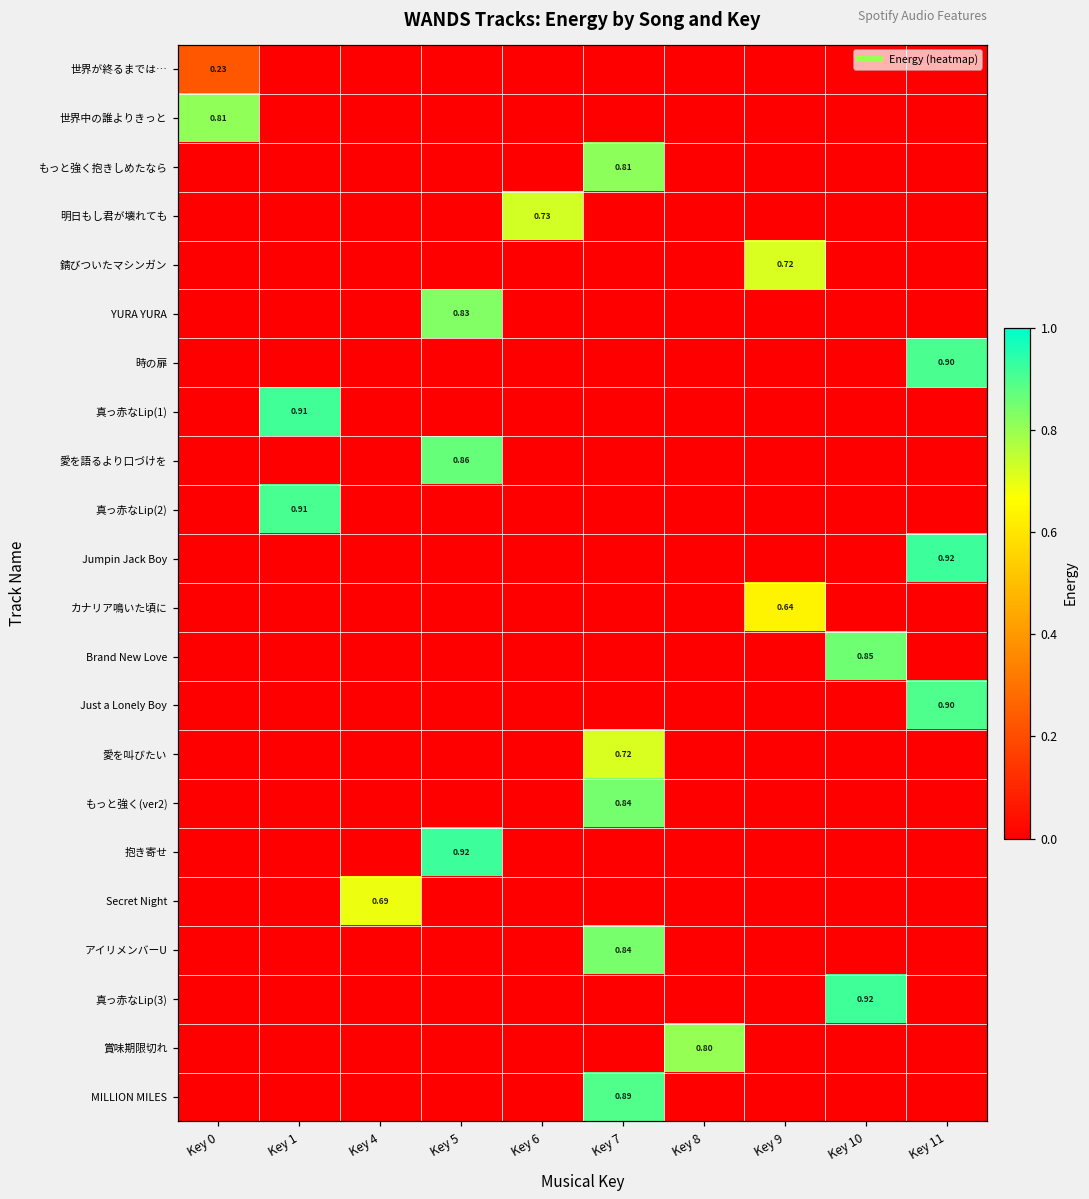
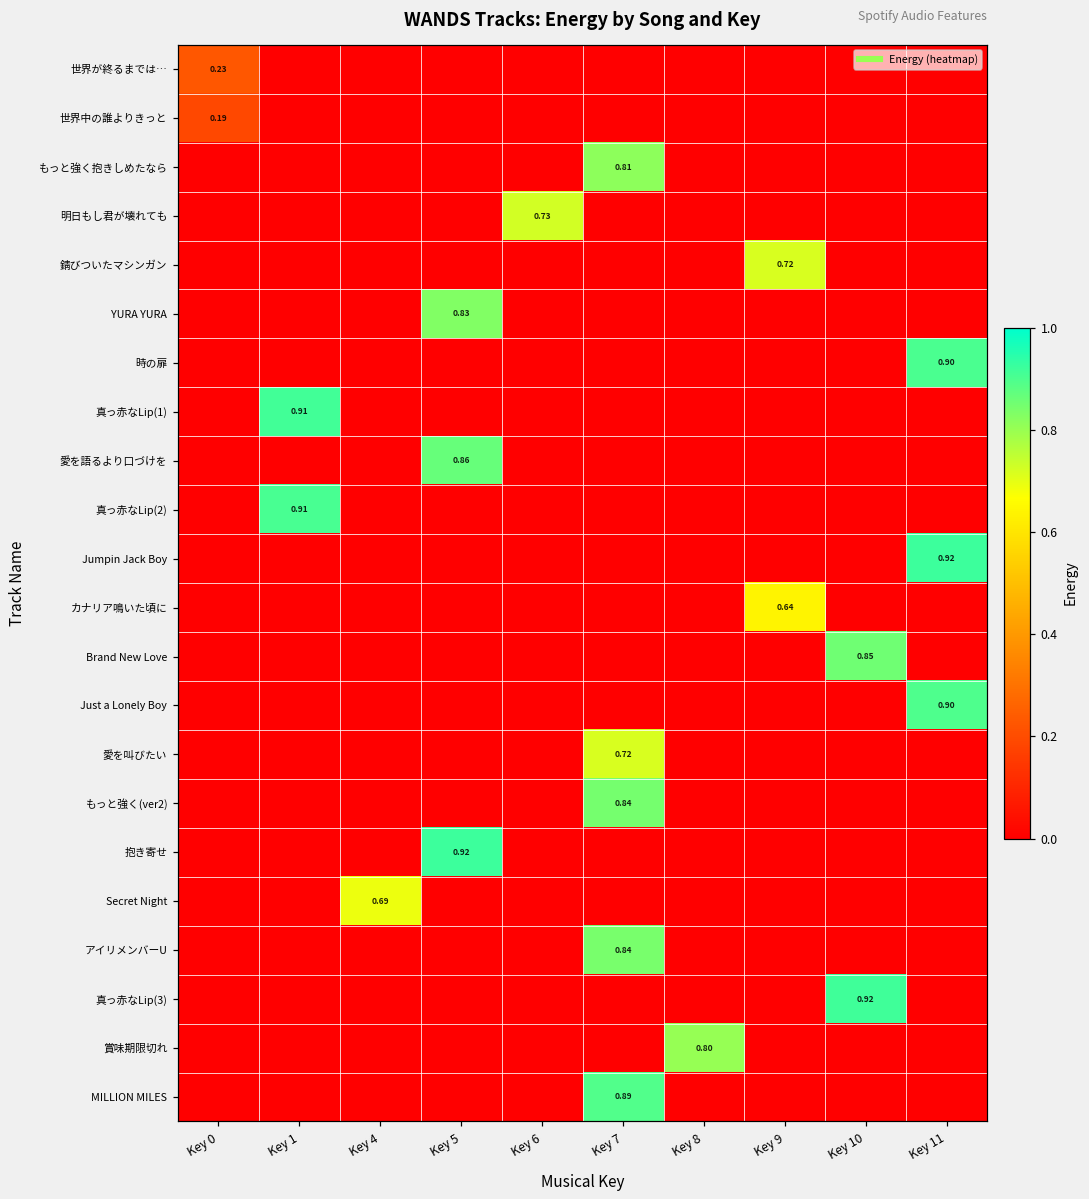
  {
    "世界が終るまでは…": {
      "Key 0": 0.23
    },
    "世界中の誰よりきっと": {
-     "Key 0": 0.81
+     "Key 0": 0.19
    },
    "もっと強く抱きしめたなら": {
      "Key 7": 0.81
    },
    "明日もし君が壊れても": {
      "Key 6": 0.73
    },
    "錆びついたマシンガン": {
      "Key 9": 0.72
    },
    "YURA YURA": {
      "Key 5": 0.83
    },
    "時の扉": {
      "Key 11": 0.90
    },
    "真っ赤なLip(1)": {
      "Key 1": 0.91
    },
    "愛を語るより口づけを": {
      "Key 5": 0.86
    },
    "真っ赤なLip(2)": {
      "Key 1": 0.91
    },
    "Jumpin Jack Boy": {
      "Key 11": 0.92
    },
    "カナリア鳴いた頃に": {
      "Key 9": 0.64
    },
    "Brand New Love": {
      "Key 10": 0.85
    },
    "Just a Lonely Boy": {
      "Key 11": 0.90
    },
    "愛を叫びたい": {
      "Key 7": 0.72
    },
    "もっと強く(ver2)": {
      "Key 7": 0.84
    },
    "抱き寄せ": {
      "Key 5": 0.92
    },
    "Secret Night": {
      "Key 4": 0.69
    },
    "アイリメンバーU": {
      "Key 7": 0.84
    },
    "真っ赤なLip(3)": {
      "Key 10": 0.92
    },
    "賞味期限切れ": {
      "Key 8": 0.80
    },
    "MILLION MILES": {
      "Key 7": 0.89
    }
  }
